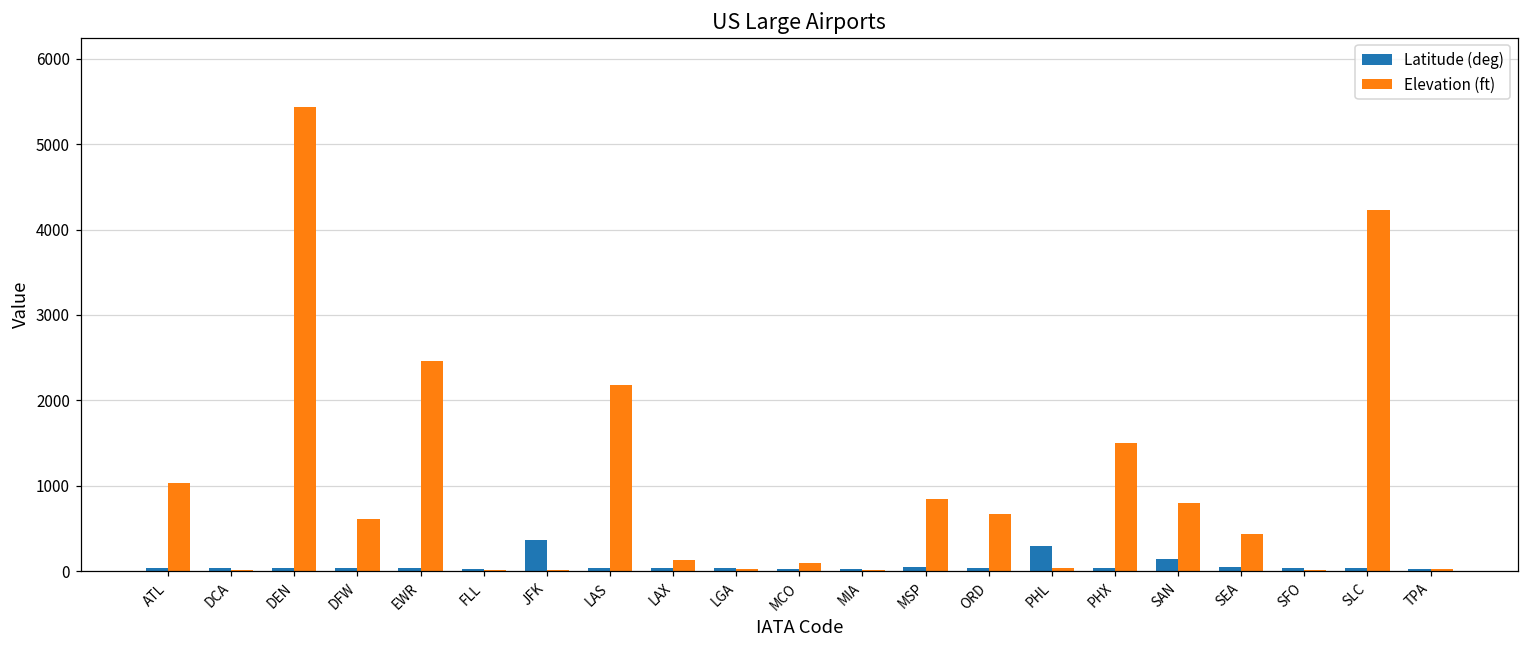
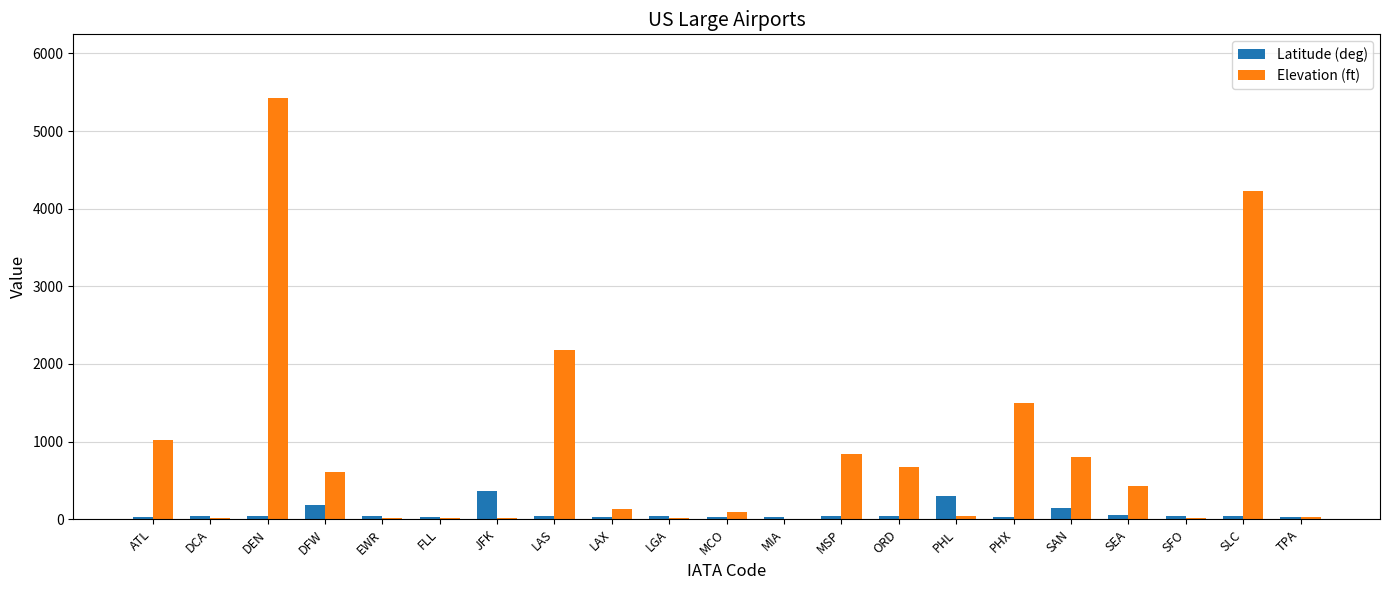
  {
    "Latitude (deg)": {
      "ATL": 0,
      "DCA": 0,
      "DEN": 0,
-     "DFW": 0,
+     "DFW": 200,
      "EWR": 0,
      "JFK": 400,
      "LAS": 0,
      "LAX": 0,
      "LGA": 0,
      "MSP": 0,
      "ORD": 0,
      "PHL": 300,
      "PHX": 0,
      "SAN": 100,
      "SEA": 0,
      "SFO": 0,
      "SLC": 0
    },
    "Elevation (ft)": {
      "ATL": 1000,
      "DEN": 5400,
      "DFW": 600,
-     "EWR": 2500,
+     "EWR": 0,
      "LAS": 2200,
      "LAX": 100,
      "MCO": 100,
      "MSP": 800,
      "ORD": 700,
      "PHL": 0,
      "PHX": 1500,
      "SAN": 800,
      "SEA": 400,
      "SLC": 4200
    }
  }
